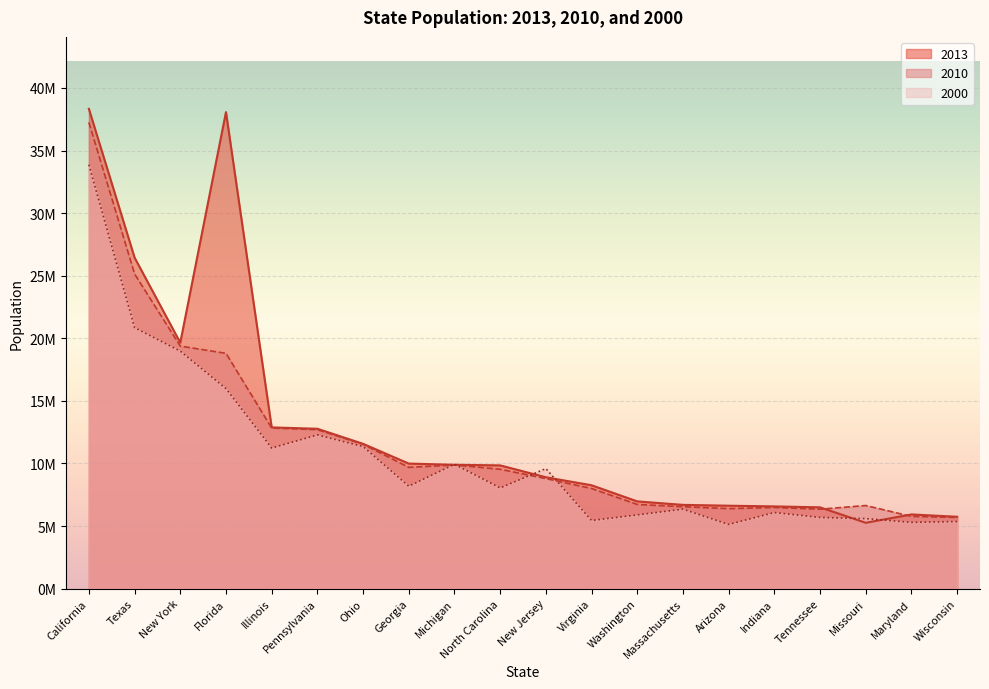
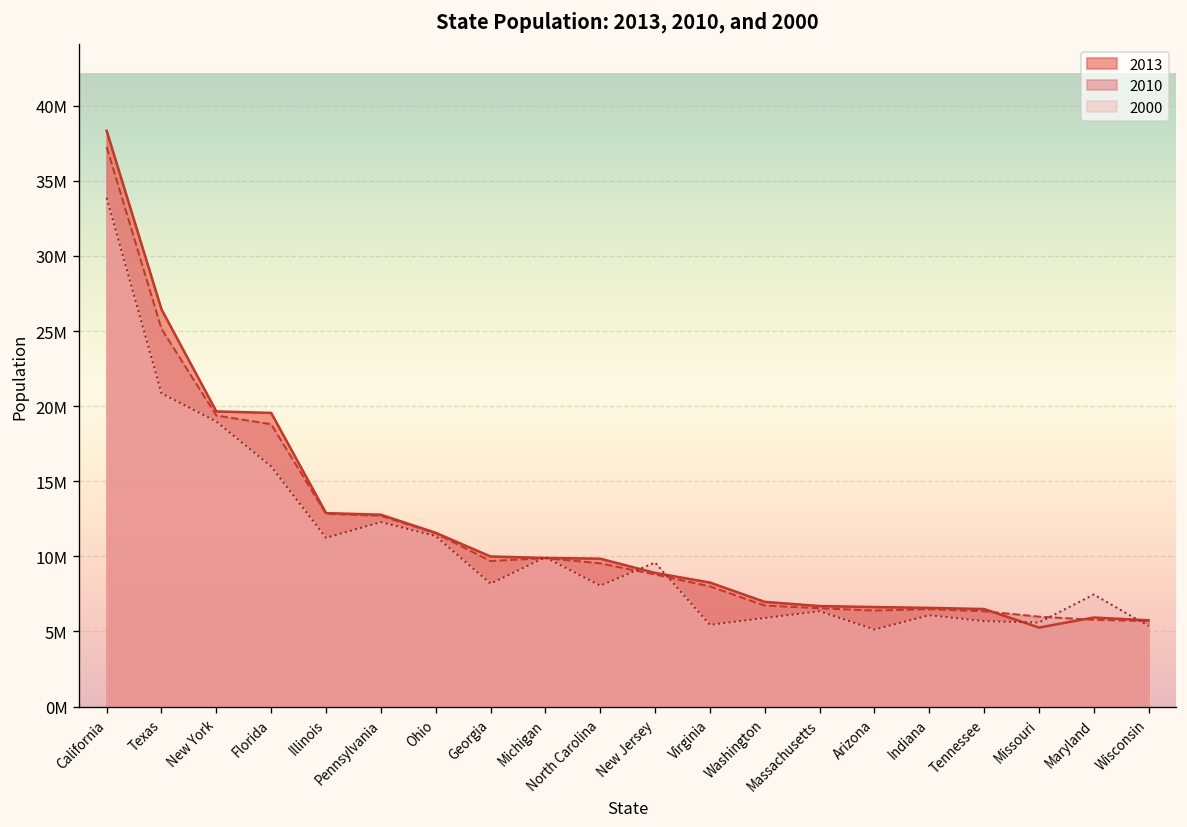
  {
    "2013": {
      "California": 38300000,
      "Texas": 26400000,
      "New York": 19700000,
-     "Florida": 38100000,
+     "Florida": 19600000,
      "Georgia": 10000000,
      "North Carolina": 9800000,
      "Virginia": 8300000,
      "Washington": 7000000,
      "Arizona": 6600000,
      "Missouri": 5300000
    },
    "2010": {
      "California": 37300000,
      "Texas": 25100000,
      "New York": 19400000,
      "Florida": 18800000,
      "Georgia": 9700000,
      "North Carolina": 9500000,
      "Virginia": 8000000,
      "Washington": 6700000,
      "Arizona": 6400000,
-     "Missouri": 6600000
+     "Missouri": 6000000
    },
    "2000": {
      "California": 33900000,
      "Texas": 20900000,
      "New York": 19000000,
      "Florida": 16000000,
      "Illinois": 11200000,
      "Pennsylvania": 12300000,
      "Georgia": 8200000,
      "North Carolina": 8000000,
      "New Jersey": 9600000,
      "Virginia": 5400000,
      "Washington": 5900000,
      "Arizona": 5100000,
      "Indiana": 6100000,
      "Tennessee": 5700000,
      "Missouri": 5600000,
-     "Maryland": 5300000,
+     "Maryland": 7500000,
      "Wisconsin": 5400000
    }
  }
